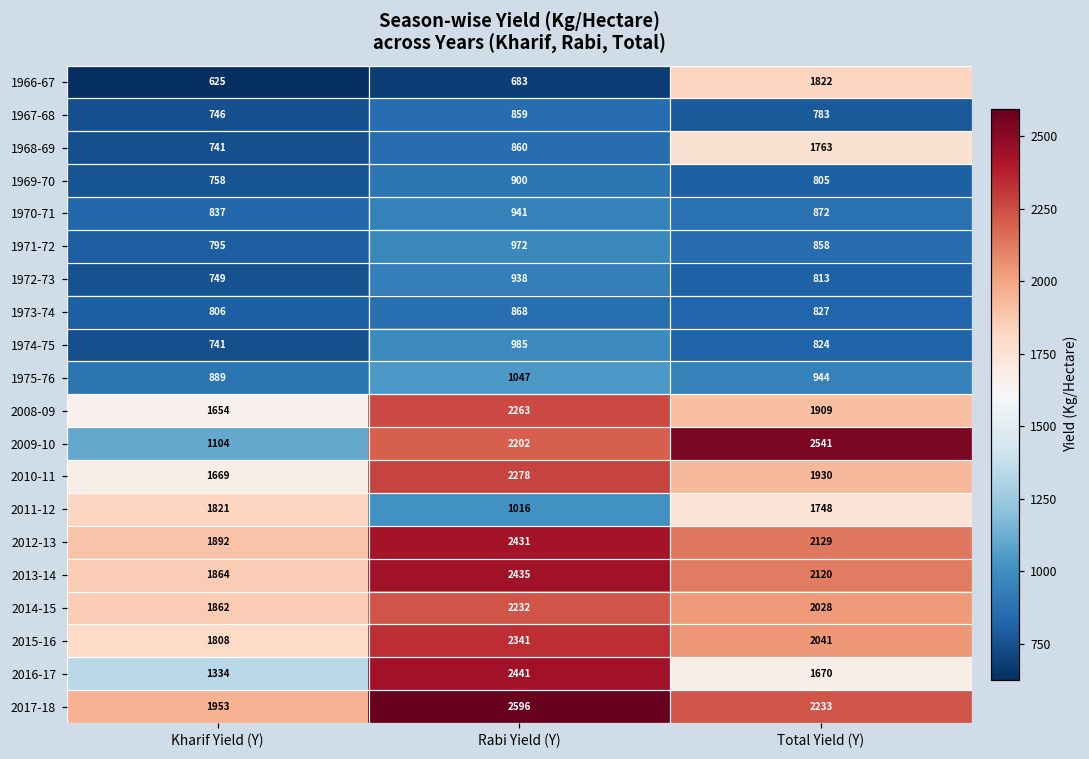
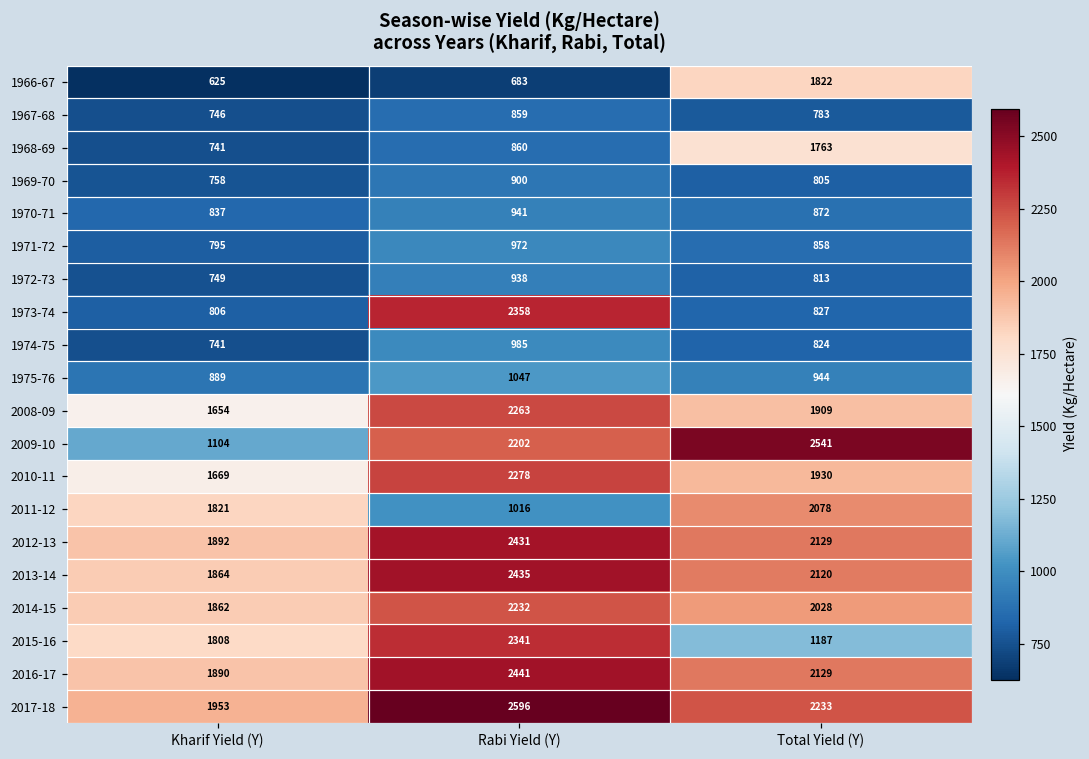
  {
    "1966-67": {
      "Kharif Yield (Y)": 625,
      "Rabi Yield (Y)": 683,
      "Total Yield (Y)": 1822
    },
    "1967-68": {
      "Kharif Yield (Y)": 746,
      "Rabi Yield (Y)": 859,
      "Total Yield (Y)": 783
    },
    "1968-69": {
      "Kharif Yield (Y)": 741,
      "Rabi Yield (Y)": 860,
      "Total Yield (Y)": 1763
    },
    "1969-70": {
      "Kharif Yield (Y)": 758,
      "Rabi Yield (Y)": 900,
      "Total Yield (Y)": 805
    },
    "1970-71": {
      "Kharif Yield (Y)": 837,
      "Rabi Yield (Y)": 941,
      "Total Yield (Y)": 872
    },
    "1971-72": {
      "Kharif Yield (Y)": 795,
      "Rabi Yield (Y)": 972,
      "Total Yield (Y)": 858
    },
    "1972-73": {
      "Kharif Yield (Y)": 749,
      "Rabi Yield (Y)": 938,
      "Total Yield (Y)": 813
    },
    "1973-74": {
      "Kharif Yield (Y)": 806,
-     "Rabi Yield (Y)": 868,
+     "Rabi Yield (Y)": 2358,
      "Total Yield (Y)": 827
    },
    "1974-75": {
      "Kharif Yield (Y)": 741,
      "Rabi Yield (Y)": 985,
      "Total Yield (Y)": 824
    },
    "1975-76": {
      "Kharif Yield (Y)": 889,
      "Rabi Yield (Y)": 1047,
      "Total Yield (Y)": 944
    },
    "2008-09": {
      "Kharif Yield (Y)": 1654,
      "Rabi Yield (Y)": 2263,
      "Total Yield (Y)": 1909
    },
    "2009-10": {
      "Kharif Yield (Y)": 1104,
      "Rabi Yield (Y)": 2202,
      "Total Yield (Y)": 2541
    },
    "2010-11": {
      "Kharif Yield (Y)": 1669,
      "Rabi Yield (Y)": 2278,
      "Total Yield (Y)": 1930
    },
    "2011-12": {
      "Kharif Yield (Y)": 1821,
      "Rabi Yield (Y)": 1016,
-     "Total Yield (Y)": 1748
+     "Total Yield (Y)": 2078
    },
    "2012-13": {
      "Kharif Yield (Y)": 1892,
      "Rabi Yield (Y)": 2431,
      "Total Yield (Y)": 2129
    },
    "2013-14": {
      "Kharif Yield (Y)": 1864,
      "Rabi Yield (Y)": 2435,
      "Total Yield (Y)": 2120
    },
    "2014-15": {
      "Kharif Yield (Y)": 1862,
      "Rabi Yield (Y)": 2232,
      "Total Yield (Y)": 2028
    },
    "2015-16": {
      "Kharif Yield (Y)": 1808,
      "Rabi Yield (Y)": 2341,
-     "Total Yield (Y)": 2041
+     "Total Yield (Y)": 1187
    },
    "2016-17": {
-     "Kharif Yield (Y)": 1334,
+     "Kharif Yield (Y)": 1890,
      "Rabi Yield (Y)": 2441,
-     "Total Yield (Y)": 1670
+     "Total Yield (Y)": 2129
    },
    "2017-18": {
      "Kharif Yield (Y)": 1953,
      "Rabi Yield (Y)": 2596,
      "Total Yield (Y)": 2233
    }
  }
